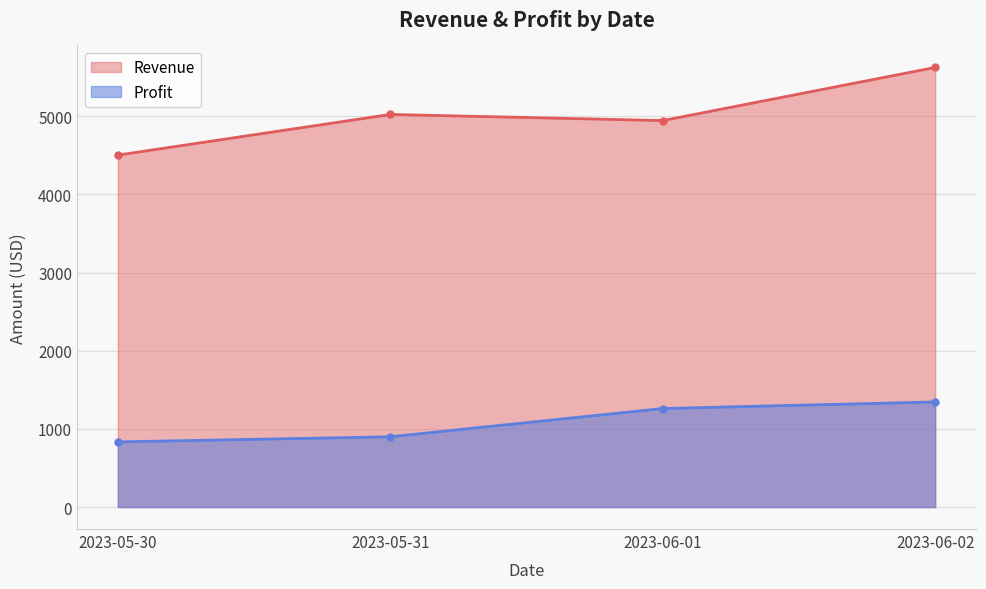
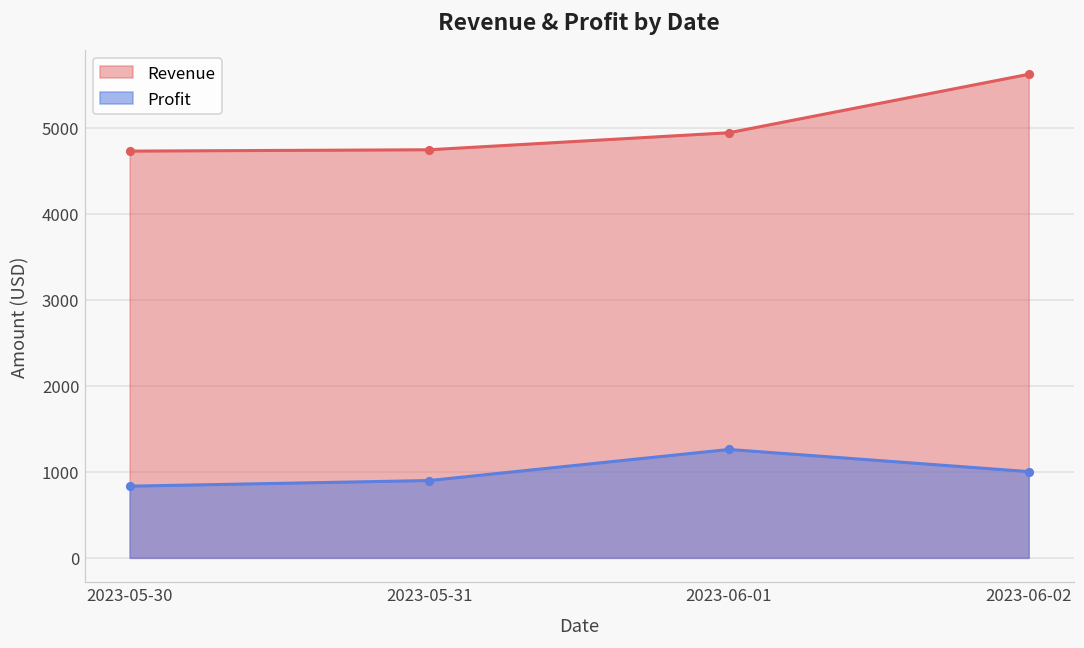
  {
    "Revenue": {
-     "2023-05-30": 4500,
-     "2023-05-31": 5000,
+     "2023-05-30": 4700,
+     "2023-05-31": 4700,
      "2023-06-01": 4900,
      "2023-06-02": 5600
    },
    "Profit": {
      "2023-05-30": 800,
      "2023-05-31": 900,
      "2023-06-01": 1300,
-     "2023-06-02": 1300
+     "2023-06-02": 1000
    }
  }
